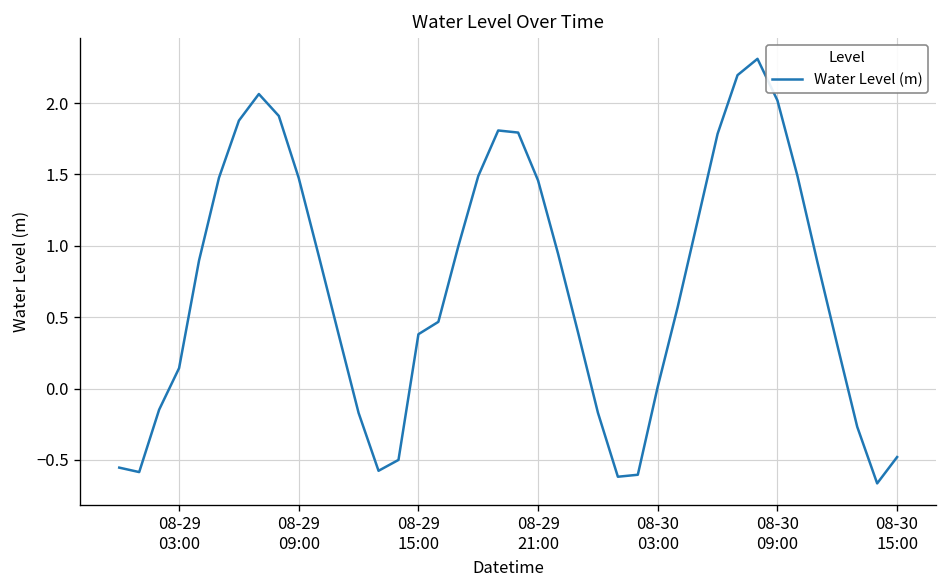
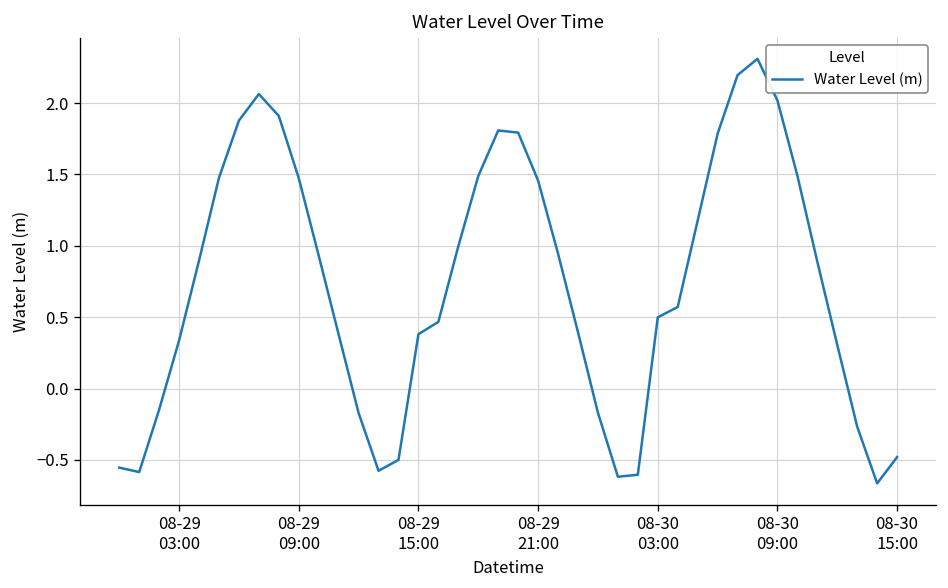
  {
-   "08-29 03:00": 0.14,
+   "08-29 03:00": 0.34,
    "08-29 09:00": 1.47,
    "08-29 15:00": 0.38,
    "08-29 21:00": 1.46,
-   "08-30 03:00": 0.01,
+   "08-30 03:00": 0.50,
    "08-30 09:00": 2.02,
    "08-30 15:00": -0.48
  }
